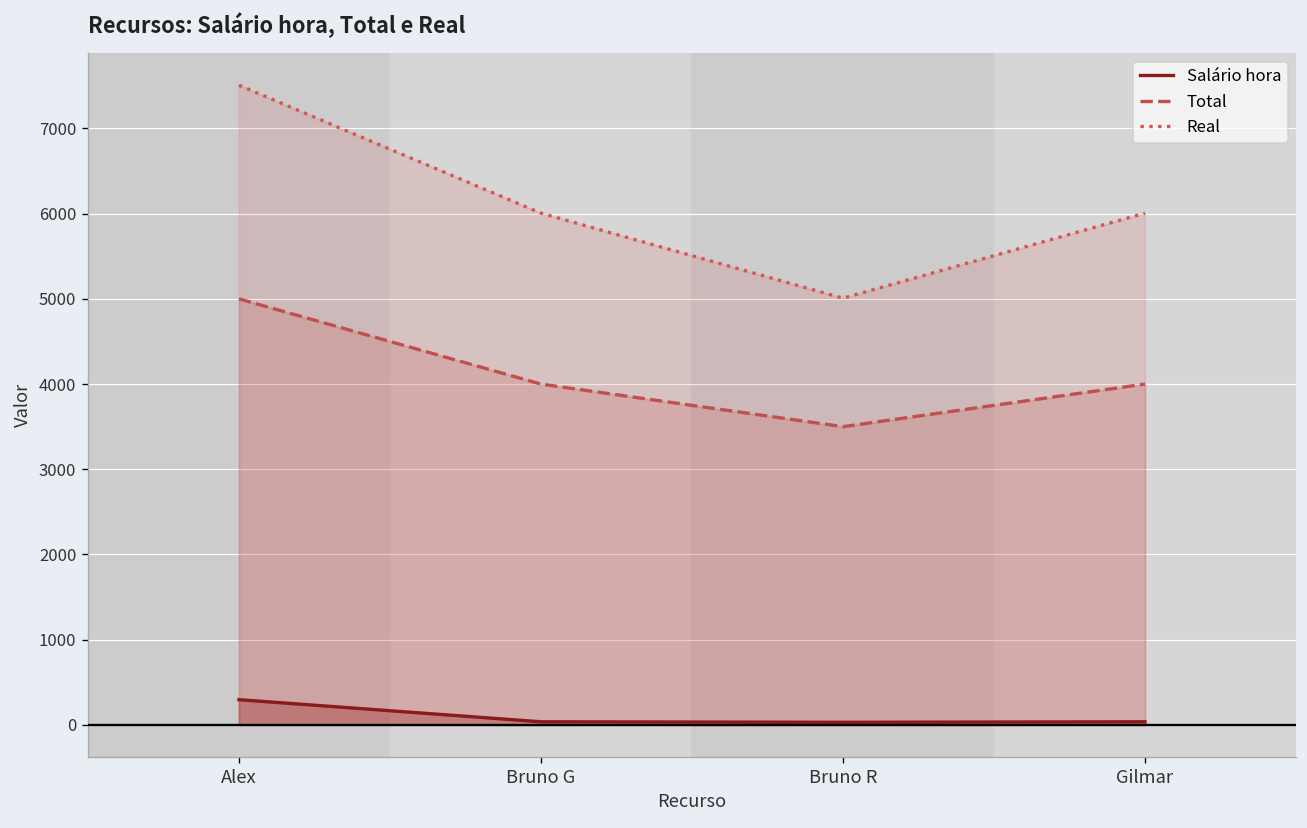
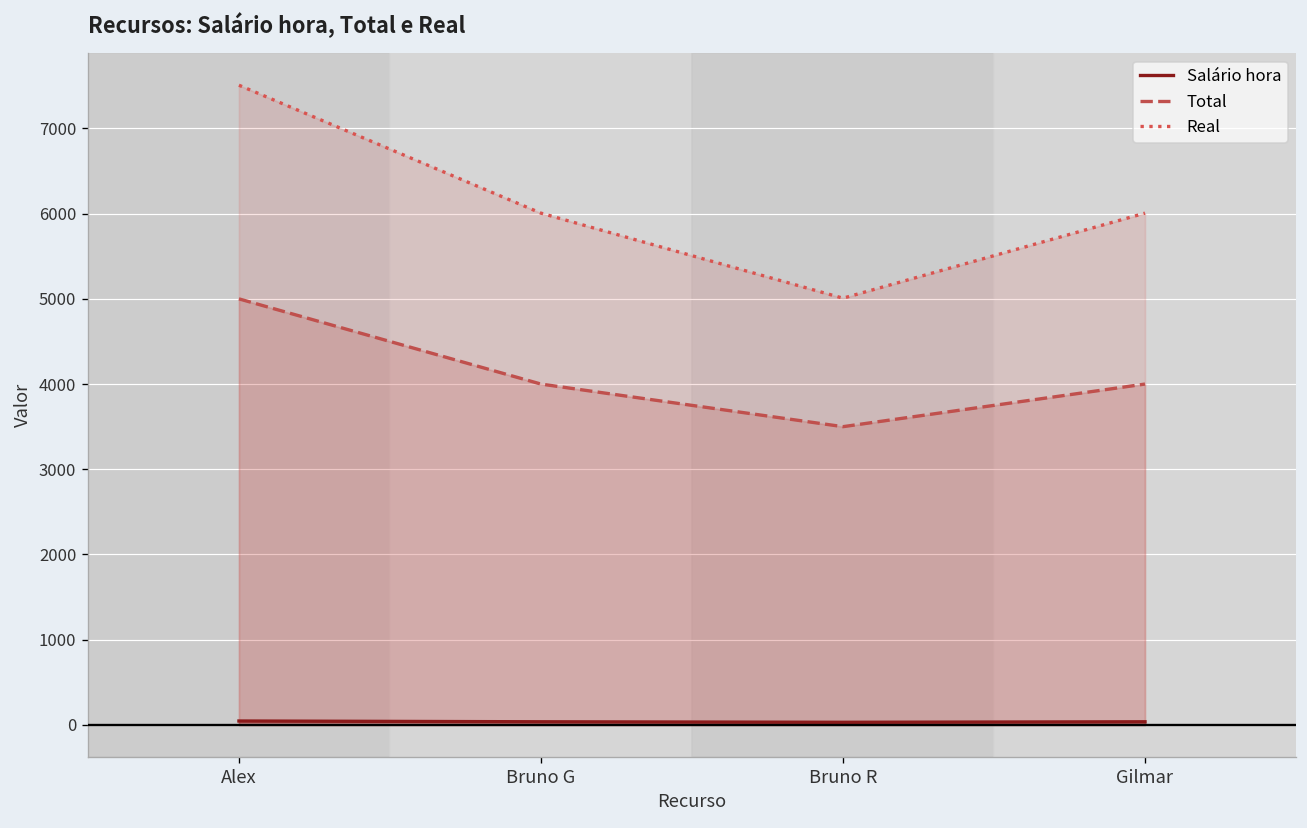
  {
    "Salário hora": {
-     "Alex": 300,
+     "Alex": 0,
      "Bruno G": 0,
      "Bruno R": 0,
      "Gilmar": 0
    }
  }
